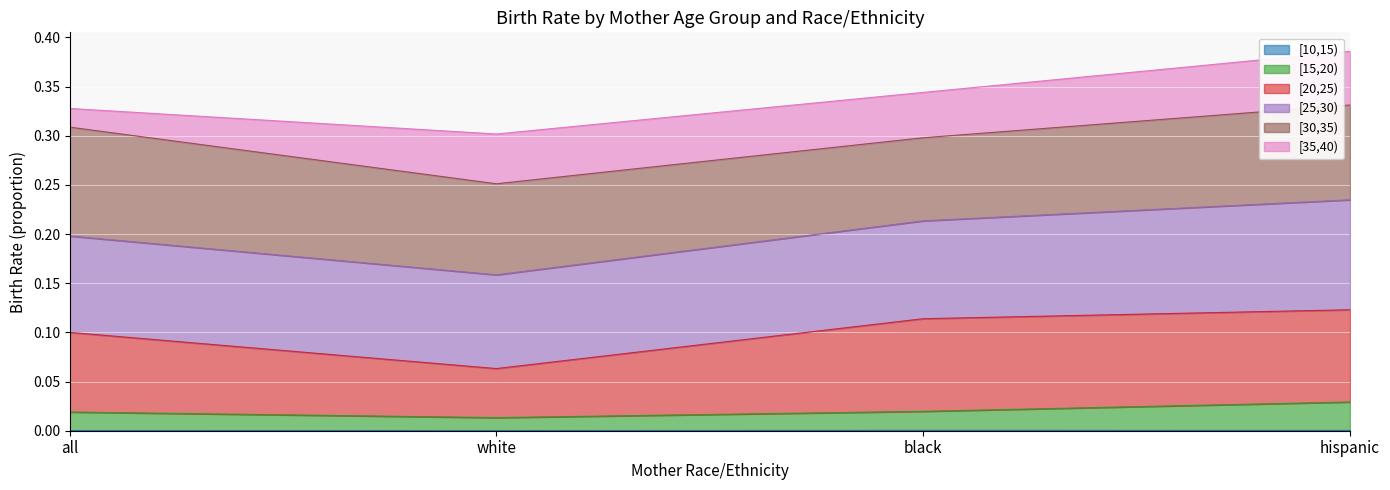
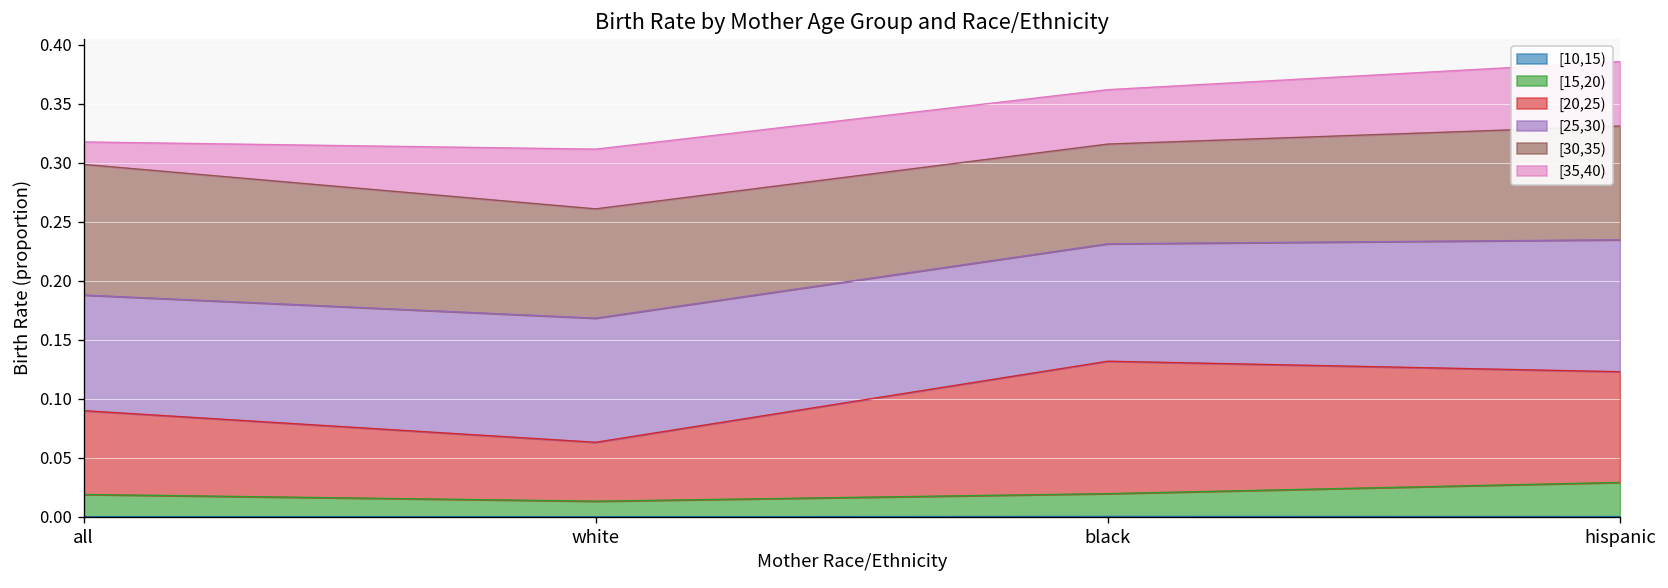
  {
    "[10,15)": {
      "all": 0.00,
      "white": 0.00,
      "black": 0.00,
      "hispanic": 0.00
    },
    "[15,20)": {
      "all": 0.02,
      "white": 0.01,
      "black": 0.02,
      "hispanic": 0.03
    },
    "[20,25)": {
-     "all": 0.08,
+     "all": 0.07,
      "white": 0.05,
-     "black": 0.09,
+     "black": 0.11,
      "hispanic": 0.09
    },
    "[25,30)": {
      "all": 0.10,
-     "white": 0.10,
+     "white": 0.11,
      "black": 0.10,
      "hispanic": 0.11
    },
    "[30,35)": {
      "all": 0.11,
      "white": 0.09,
      "black": 0.08,
      "hispanic": 0.10
    },
    "[35,40)": {
      "all": 0.02,
      "white": 0.05,
      "black": 0.05,
      "hispanic": 0.05
    }
  }
